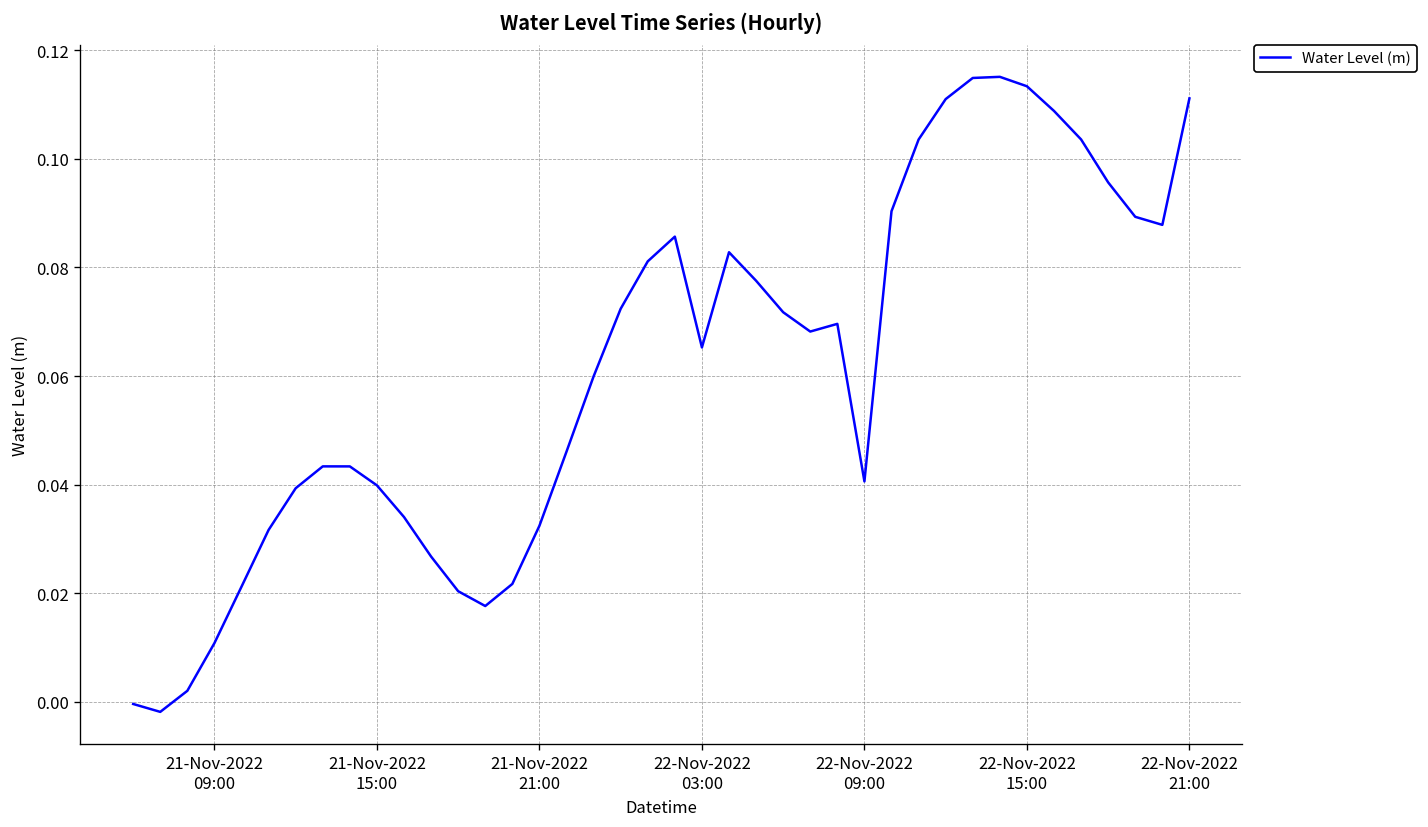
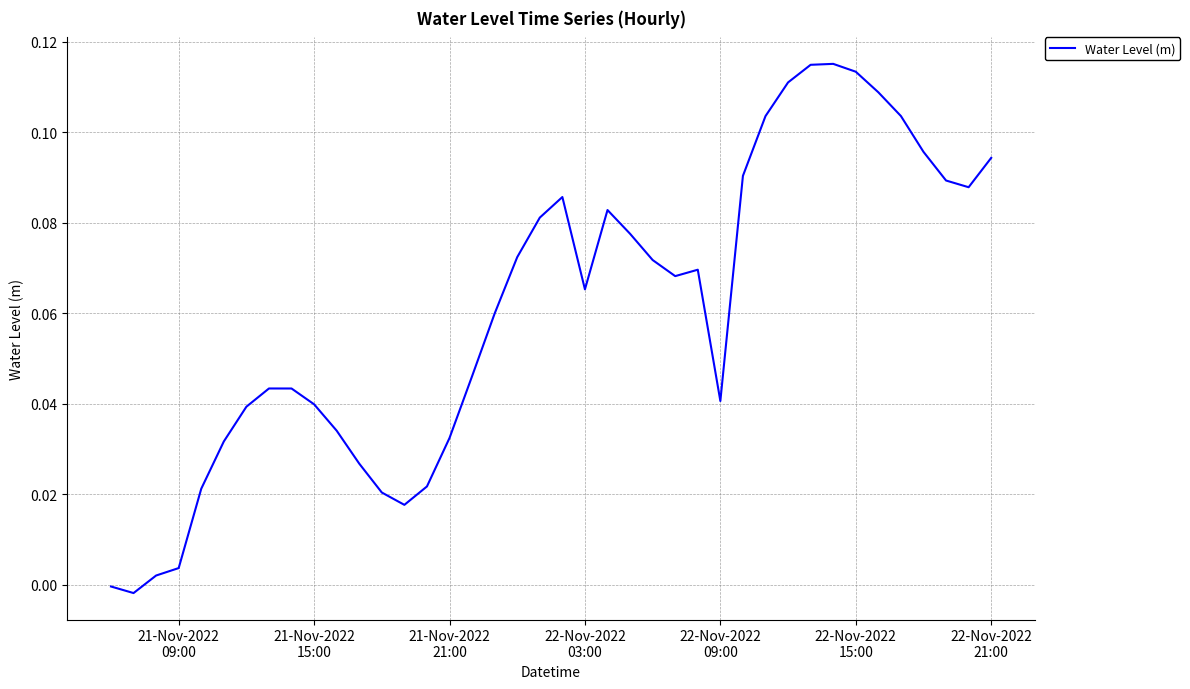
  {
-   "21-Nov-2022 09:00": 0.011,
+   "21-Nov-2022 09:00": 0.004,
    "21-Nov-2022 15:00": 0.040,
    "21-Nov-2022 21:00": 0.032,
    "22-Nov-2022 03:00": 0.065,
    "22-Nov-2022 09:00": 0.041,
    "22-Nov-2022 15:00": 0.113,
-   "22-Nov-2022 21:00": 0.111
+   "22-Nov-2022 21:00": 0.094
  }
